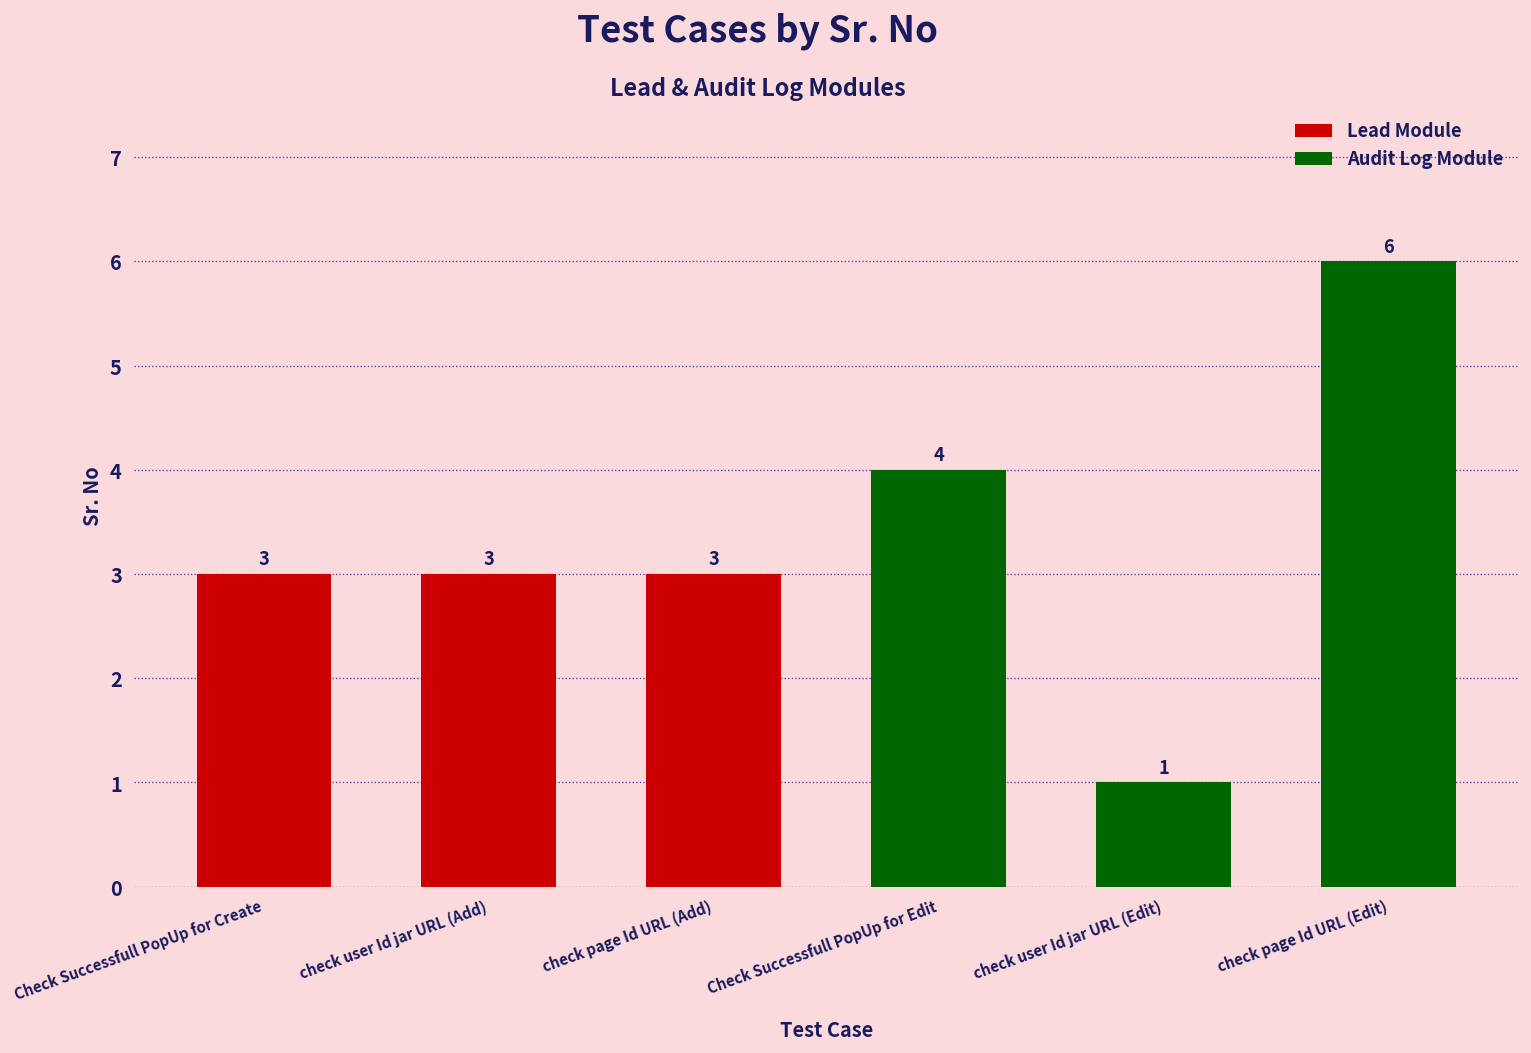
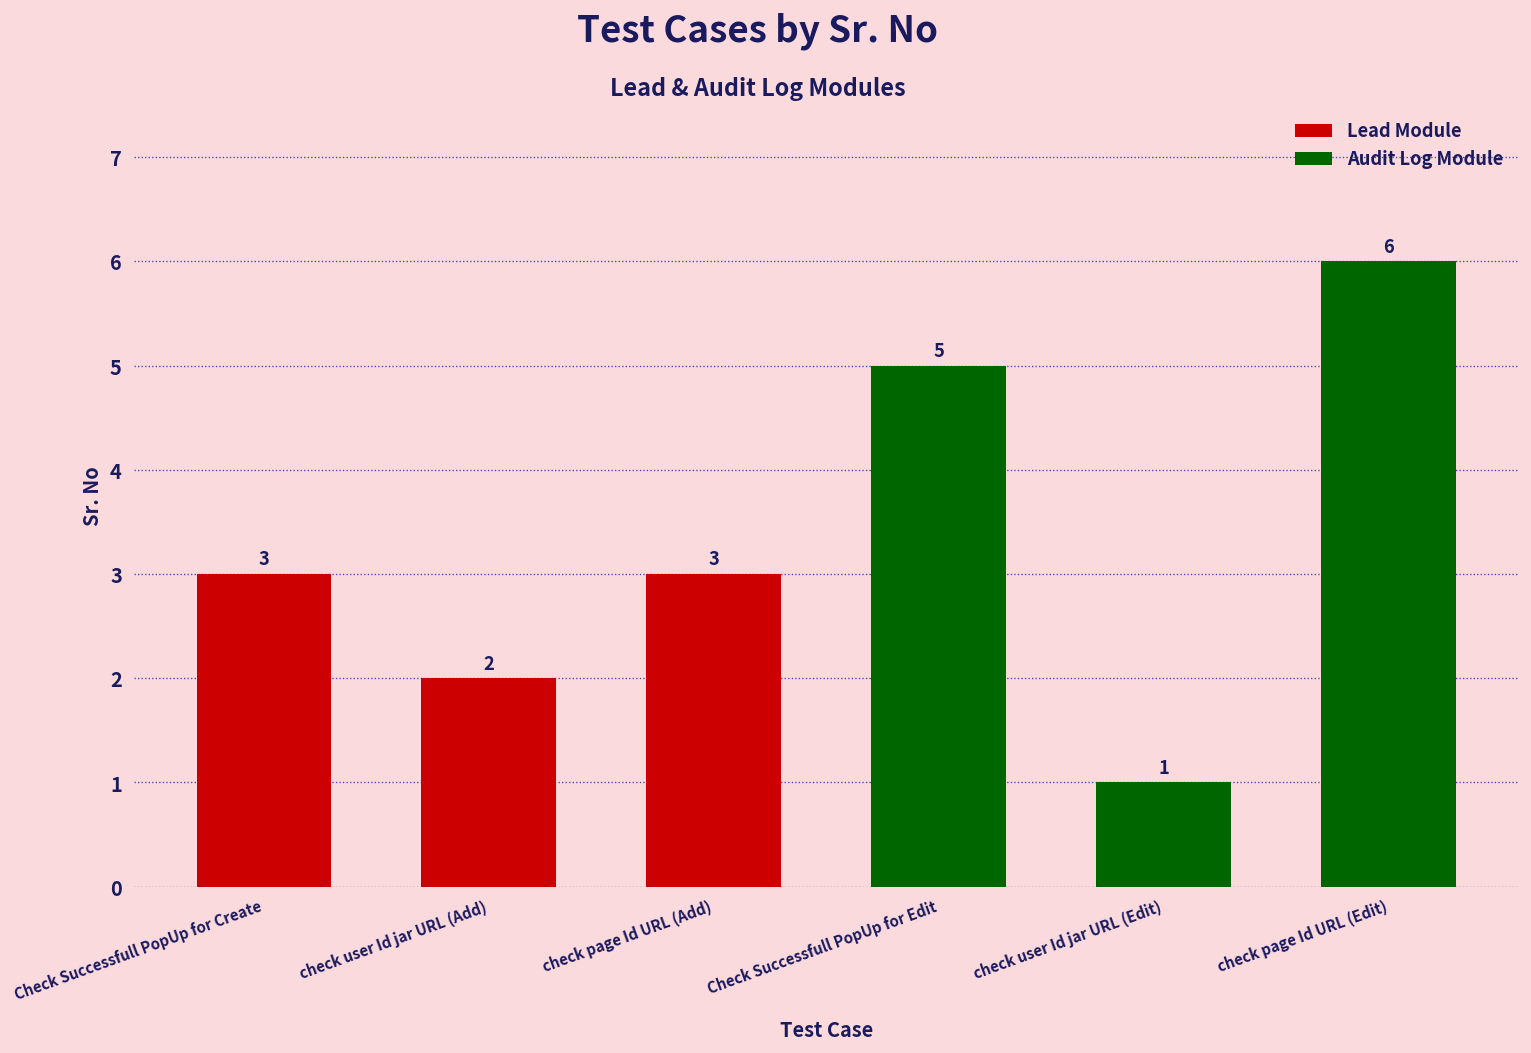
  {
    "Check Successfull PopUp for Create": 3,
-   "check user Id jar URL (Add)": 3,
+   "check user Id jar URL (Add)": 2,
    "check page Id URL (Add)": 3,
-   "Check Successfull PopUp for Edit": 4,
+   "Check Successfull PopUp for Edit": 5,
    "check user Id jar URL (Edit)": 1,
    "check page Id URL (Edit)": 6
  }
